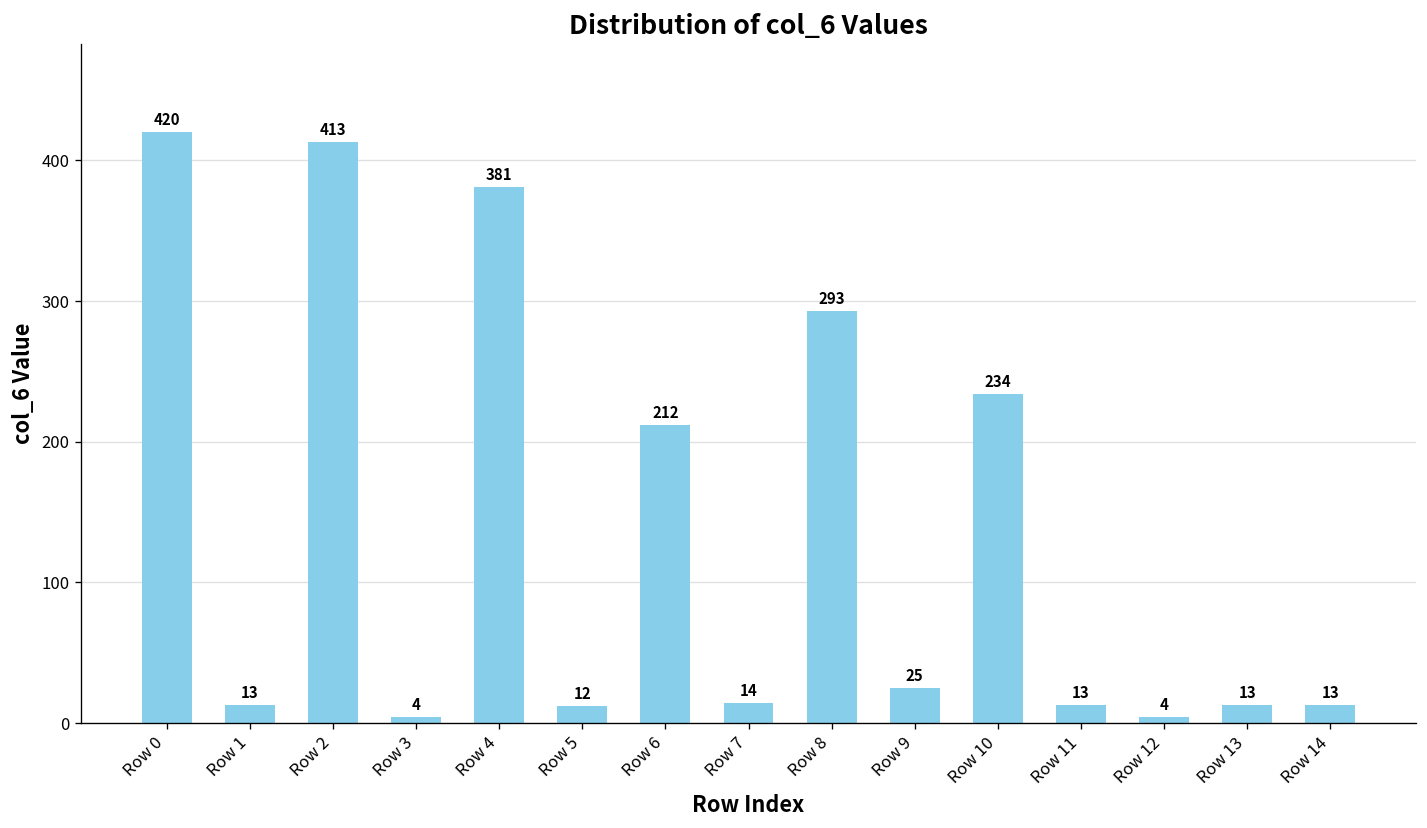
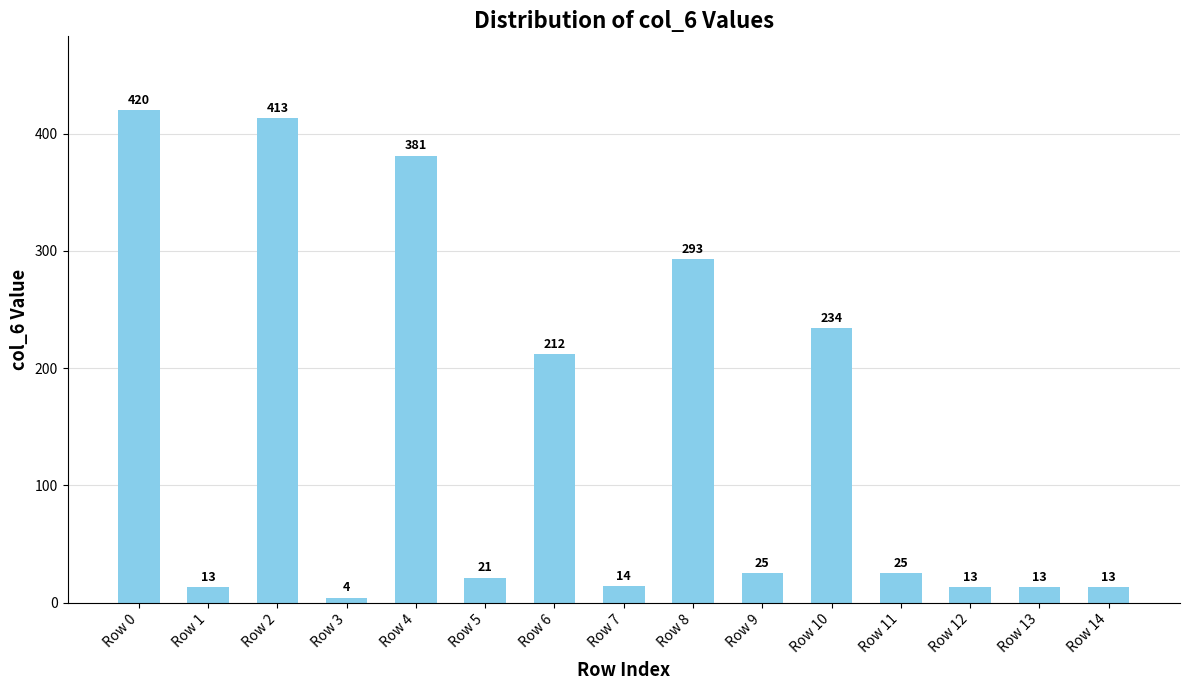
  {
    "Row 0": 420,
    "Row 1": 13,
    "Row 2": 413,
    "Row 3": 4,
    "Row 4": 381,
-   "Row 5": 12,
+   "Row 5": 21,
    "Row 6": 212,
    "Row 7": 14,
    "Row 8": 293,
    "Row 9": 25,
    "Row 10": 234,
-   "Row 11": 13,
-   "Row 12": 4,
+   "Row 11": 25,
+   "Row 12": 13,
    "Row 13": 13,
    "Row 14": 13
  }
